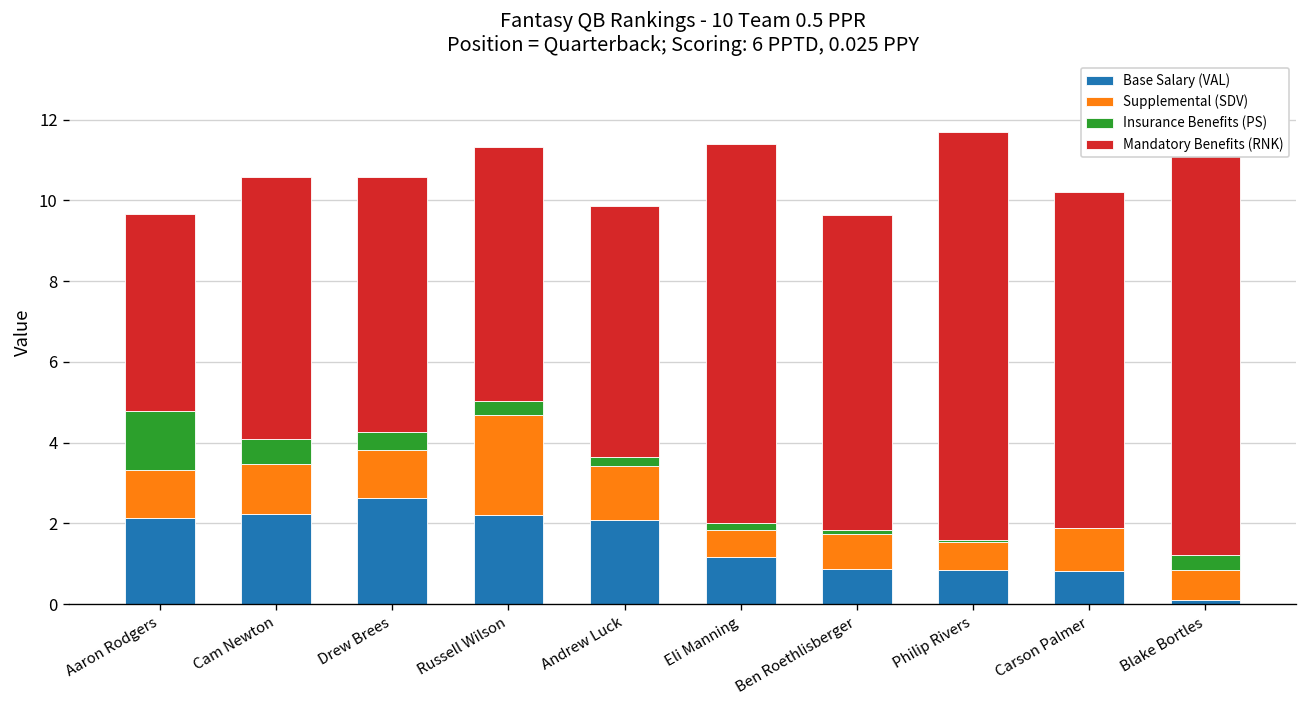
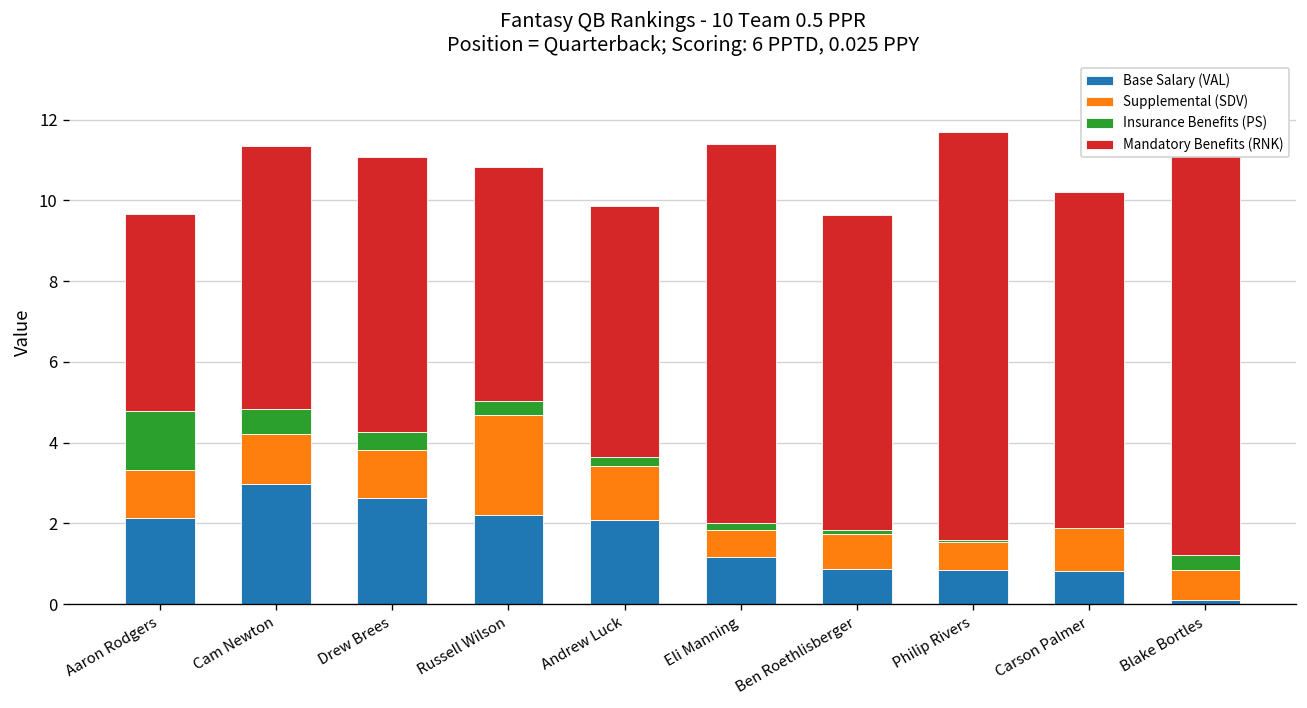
  {
    "Base Salary (VAL)": {
      "Aaron Rodgers": 2.1,
-     "Cam Newton": 2.2,
+     "Cam Newton": 3.0,
      "Drew Brees": 2.6,
      "Russell Wilson": 2.2,
      "Andrew Luck": 2.1,
      "Eli Manning": 1.2,
      "Ben Roethlisberger": 0.9,
      "Philip Rivers": 0.8,
      "Carson Palmer": 0.8,
      "Blake Bortles": 0.1
    },
    "Supplemental (SDV)": {
      "Aaron Rodgers": 1.2,
      "Cam Newton": 1.2,
      "Drew Brees": 1.2,
      "Russell Wilson": 2.5,
      "Andrew Luck": 1.3,
      "Eli Manning": 0.7,
      "Ben Roethlisberger": 0.9,
      "Philip Rivers": 0.7,
      "Carson Palmer": 1.1,
      "Blake Bortles": 0.7
    },
    "Insurance Benefits (PS)": {
      "Aaron Rodgers": 1.5,
      "Cam Newton": 0.6,
      "Drew Brees": 0.5,
      "Russell Wilson": 0.3,
      "Andrew Luck": 0.2,
      "Eli Manning": 0.2,
      "Ben Roethlisberger": 0.1,
      "Blake Bortles": 0.4
    },
    "Mandatory Benefits (RNK)": {
      "Aaron Rodgers": 4.9,
      "Cam Newton": 6.5,
-     "Drew Brees": 6.3,
-     "Russell Wilson": 6.3,
+     "Drew Brees": 6.8,
+     "Russell Wilson": 5.8,
      "Andrew Luck": 6.2,
      "Eli Manning": 9.4,
      "Ben Roethlisberger": 7.8,
      "Philip Rivers": 10.1,
      "Carson Palmer": 8.3
    }
  }
